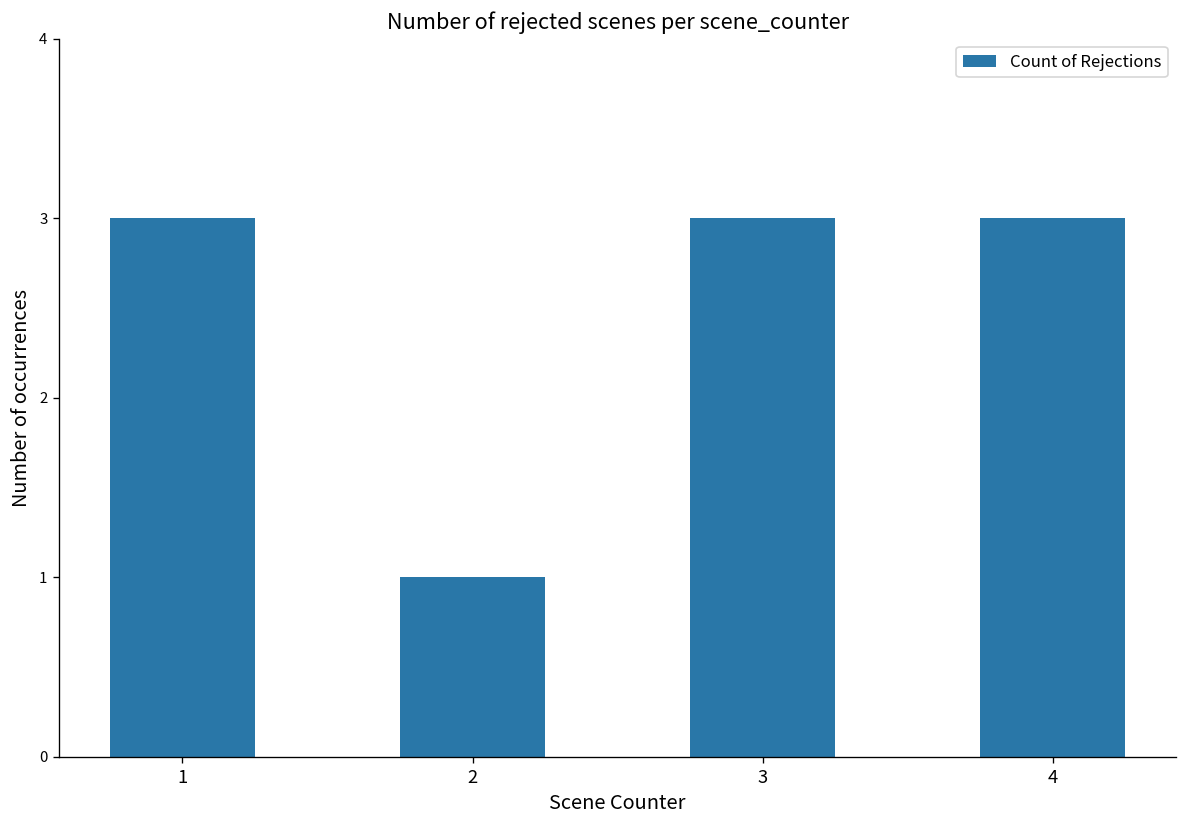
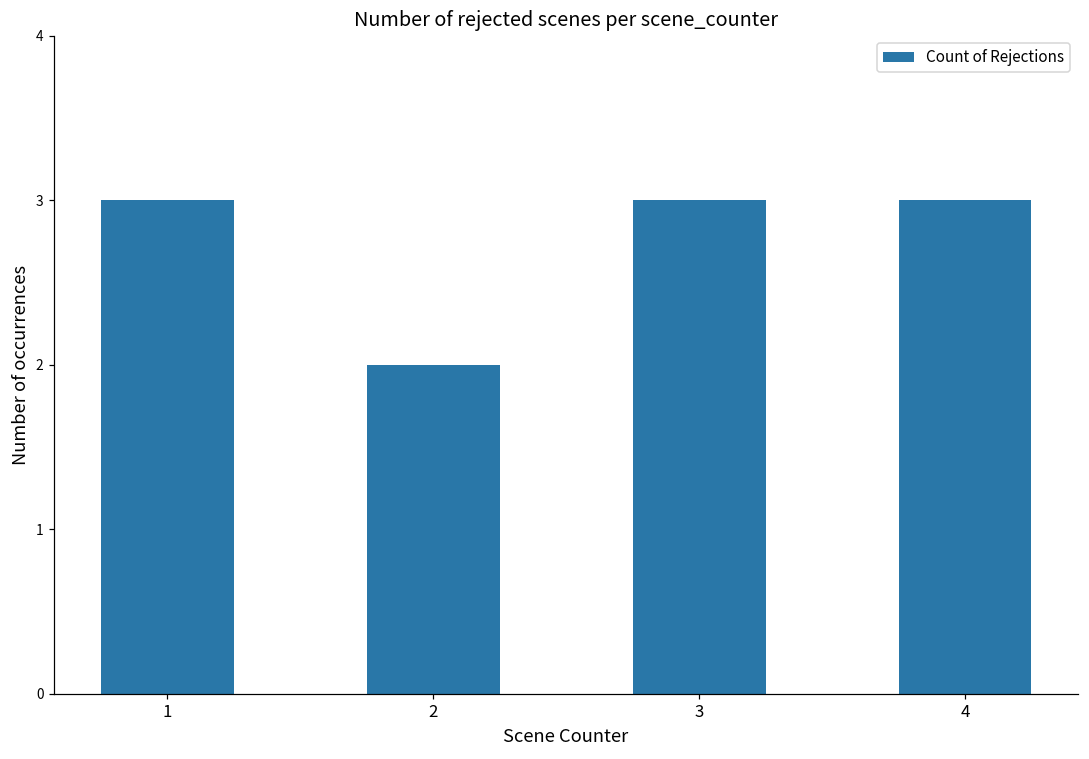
  {
    "1": 3,
-   "2": 1,
+   "2": 2,
    "3": 3,
    "4": 3
  }
